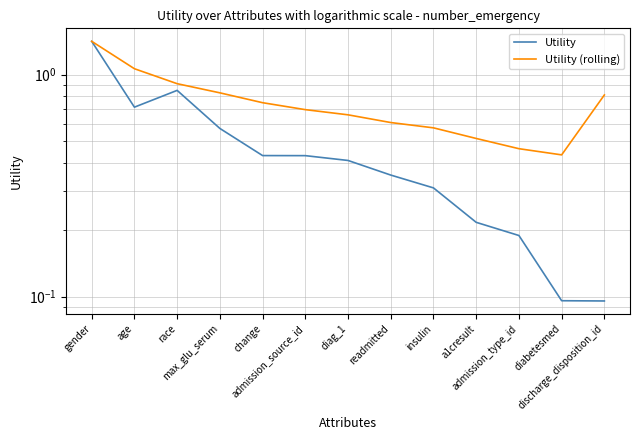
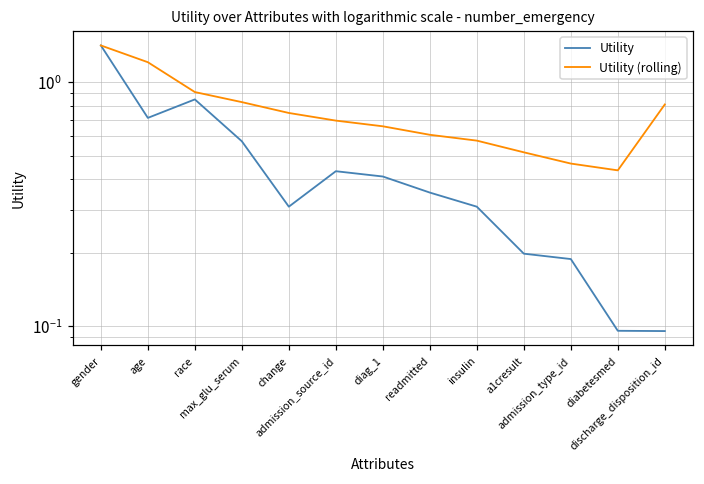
  {
    "Utility": {
      "age": 0.71,
      "race": 0.85,
      "max_glu_serum": 0.57,
-     "change": 0.43,
+     "change": 0.31,
      "admission_source_id": 0.43,
      "diag_1": 0.41,
      "readmitted": 0.35,
      "insulin": 0.31,
-     "a1cresult": 0.22,
+     "a1cresult": 0.20,
      "admission_type_id": 0.19,
      "diabetesmed": 0.096,
      "discharge_disposition_id": 0.095
    },
    "Utility (rolling)": {
-     "age": 1.1,
+     "age": 1.2,
      "race": 0.9,
      "max_glu_serum": 0.83,
      "change": 0.75,
      "admission_source_id": 0.7,
      "diag_1": 0.66,
      "readmitted": 0.6,
      "insulin": 0.58,
      "a1cresult": 0.52,
      "admission_type_id": 0.46,
      "diabetesmed": 0.44,
      "discharge_disposition_id": 0.8
    }
  }
